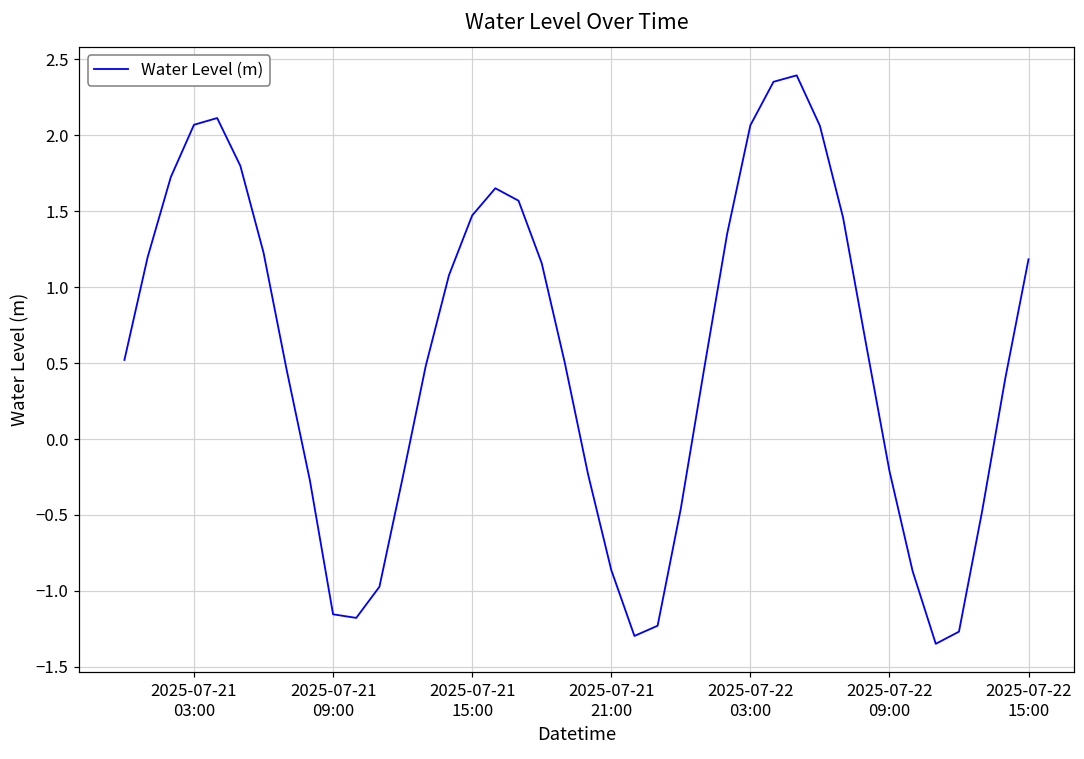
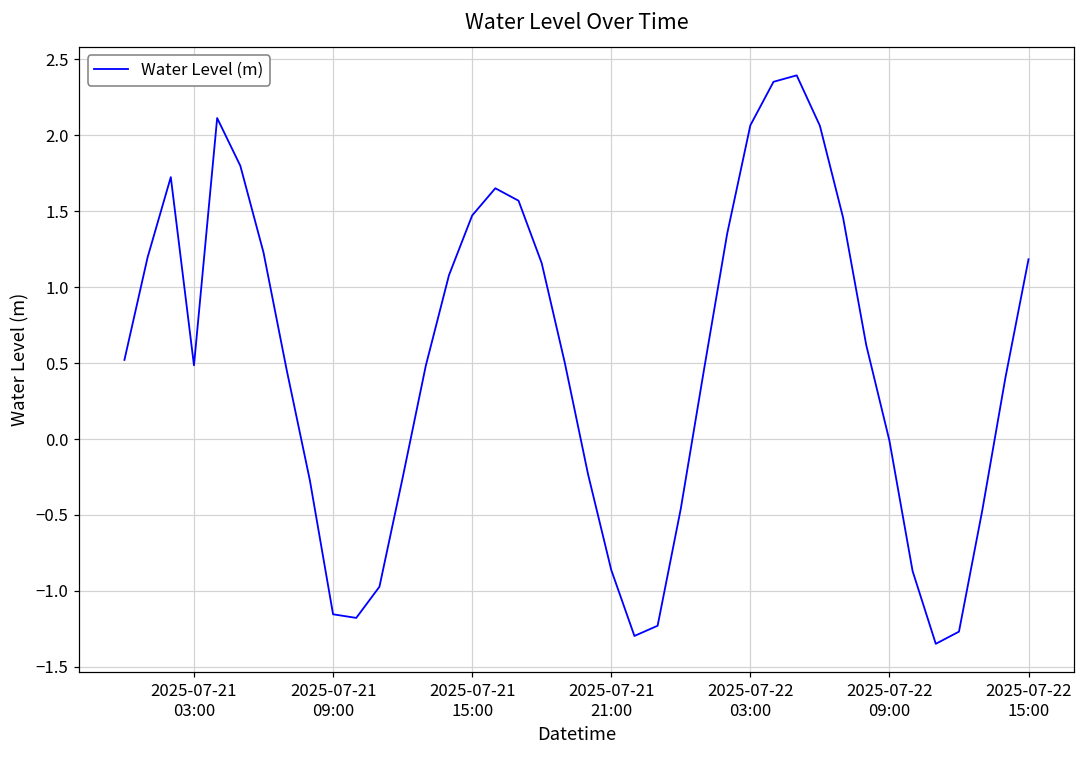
  {
-   "2025-07-21 03:00": 2.07,
+   "2025-07-21 03:00": 0.48,
    "2025-07-21 09:00": -1.15,
    "2025-07-21 15:00": 1.47,
    "2025-07-21 21:00": -0.86,
    "2025-07-22 03:00": 2.06,
-   "2025-07-22 09:00": -0.21,
+   "2025-07-22 09:00": -0.01,
    "2025-07-22 15:00": 1.18
  }
